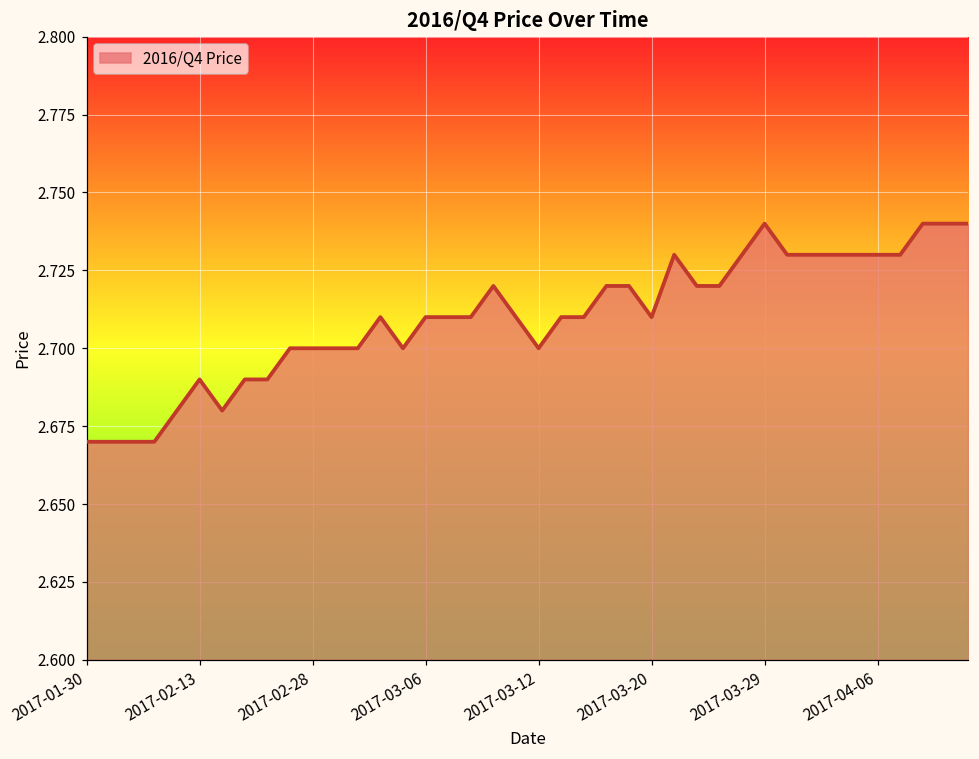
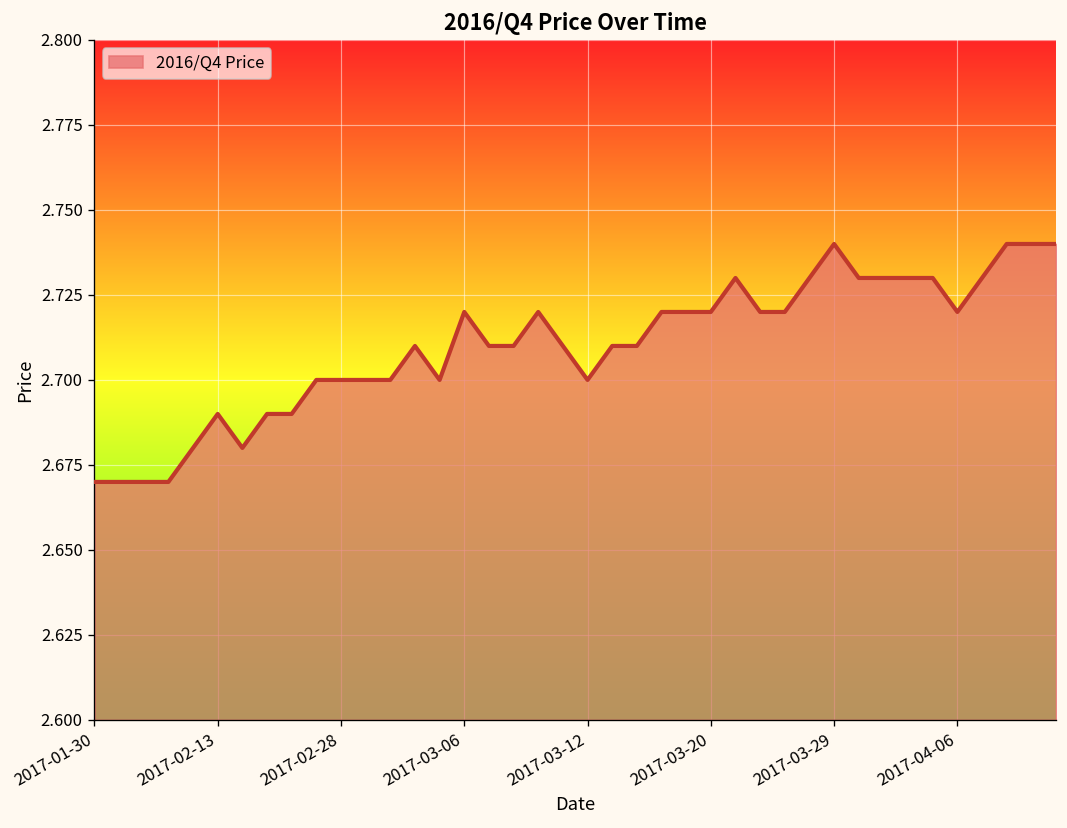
  {
    "2017-01-30": 2.67,
    "2017-02-13": 2.69,
    "2017-02-28": 2.70,
-   "2017-03-06": 2.71,
+   "2017-03-06": 2.72,
    "2017-03-12": 2.70,
-   "2017-03-20": 2.71,
+   "2017-03-20": 2.72,
    "2017-03-29": 2.74,
-   "2017-04-06": 2.73
+   "2017-04-06": 2.72
  }
